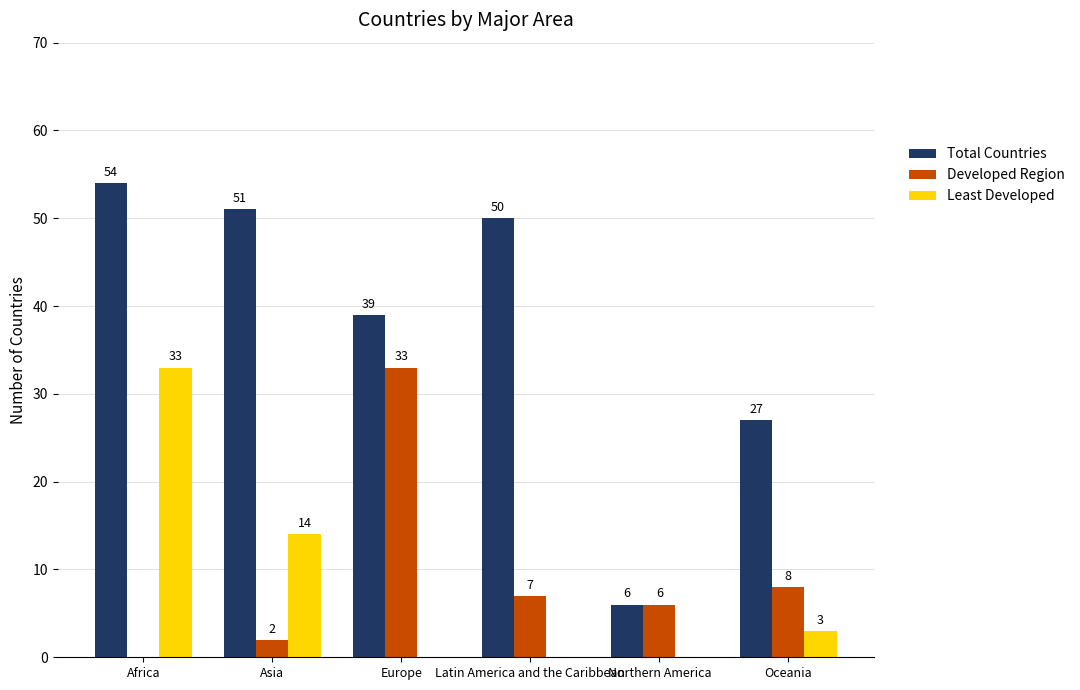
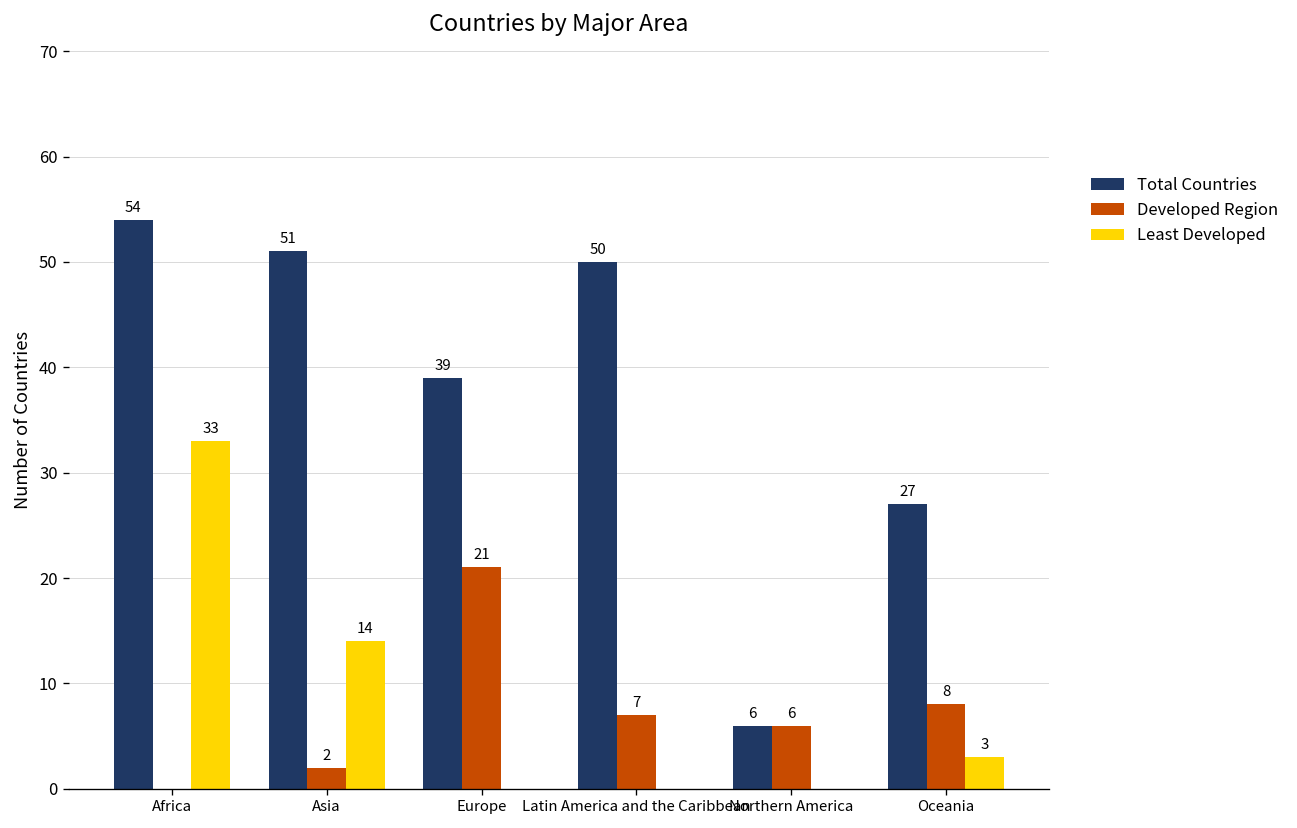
  {
    "Developed Region": {
      "Asia": 2,
-     "Europe": 33,
+     "Europe": 21,
      "Latin America and the Caribbean": 7,
      "Oceania": 8
    }
  }
